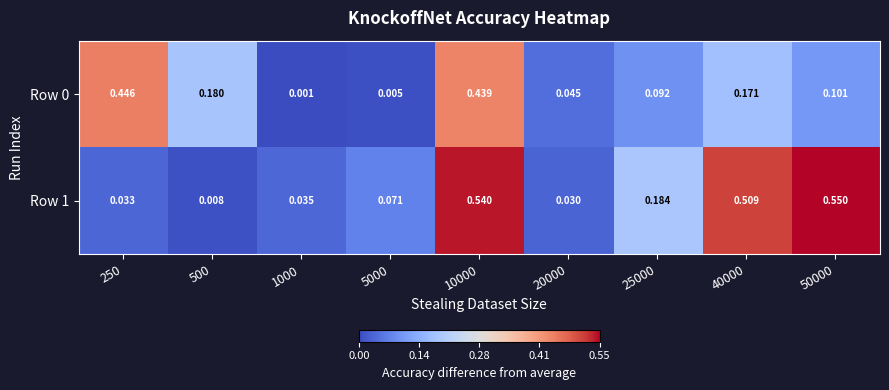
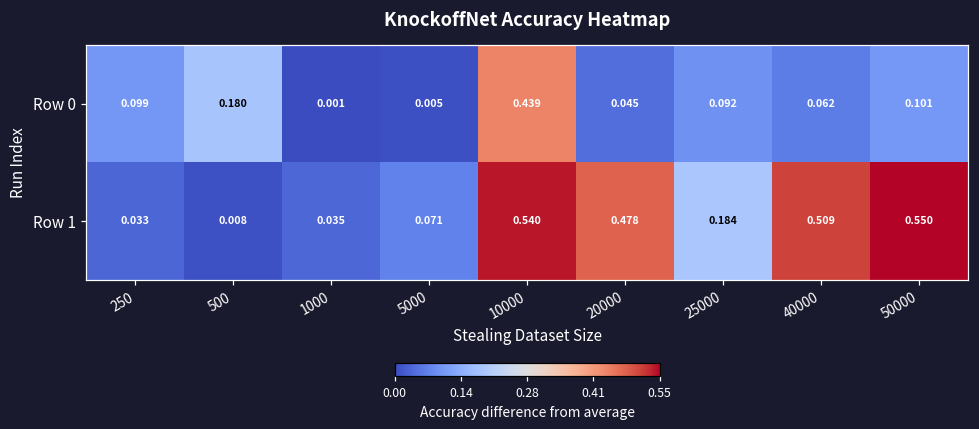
  {
    "Row 0": {
-     "250": 0.446,
+     "250": 0.099,
      "500": 0.180,
      "1000": 0.001,
      "5000": 0.005,
      "10000": 0.439,
      "20000": 0.045,
      "25000": 0.092,
-     "40000": 0.171,
+     "40000": 0.062,
      "50000": 0.101
    },
    "Row 1": {
      "250": 0.033,
      "500": 0.008,
      "1000": 0.035,
      "5000": 0.071,
      "10000": 0.540,
-     "20000": 0.030,
+     "20000": 0.478,
      "25000": 0.184,
      "40000": 0.509,
      "50000": 0.550
    }
  }
